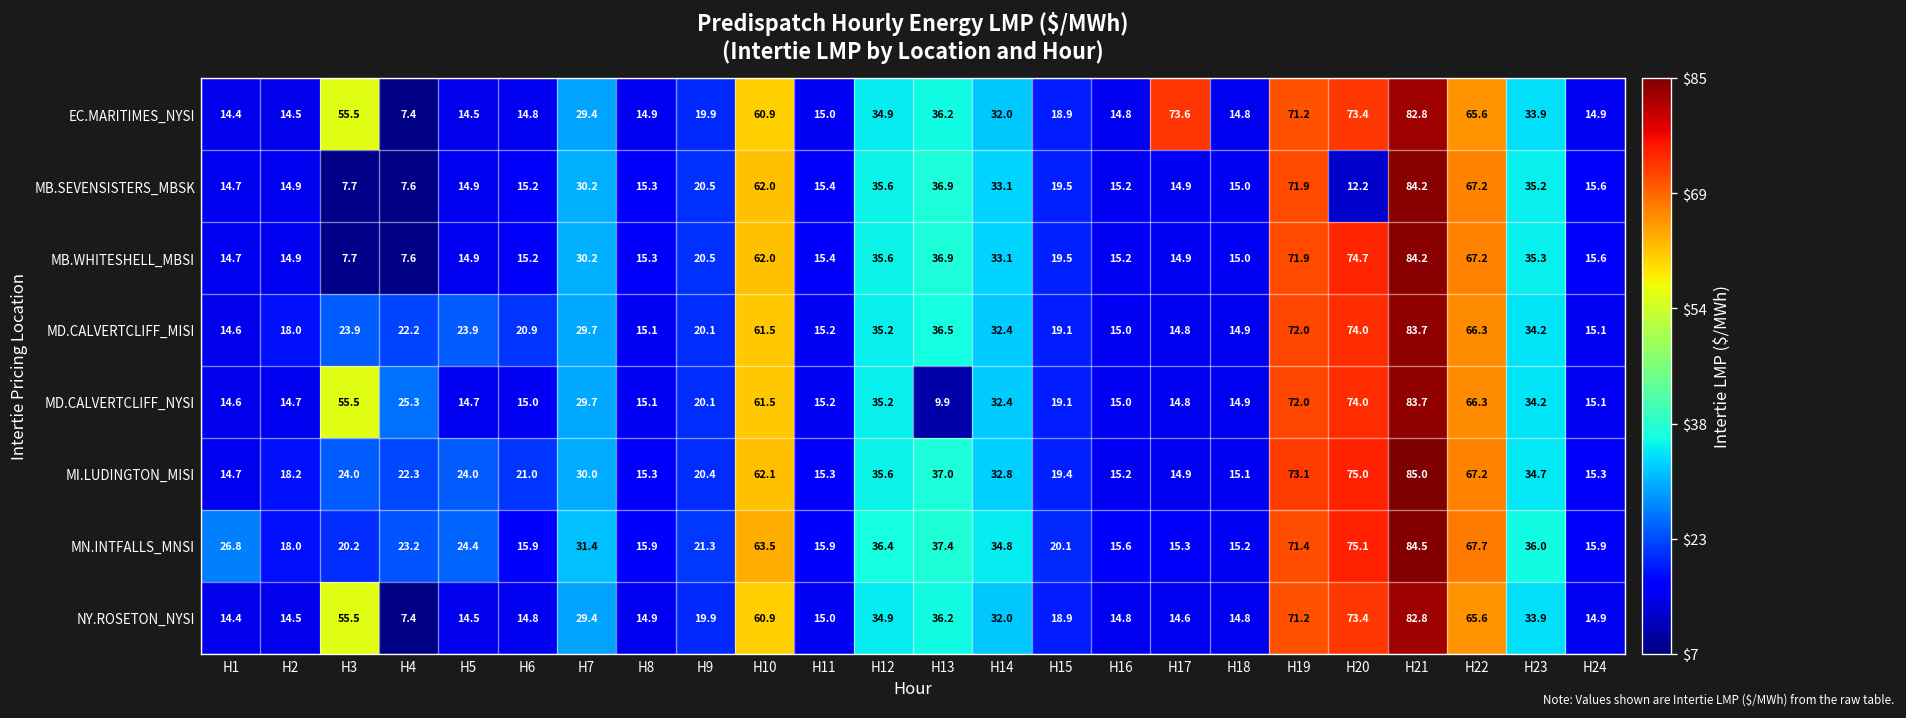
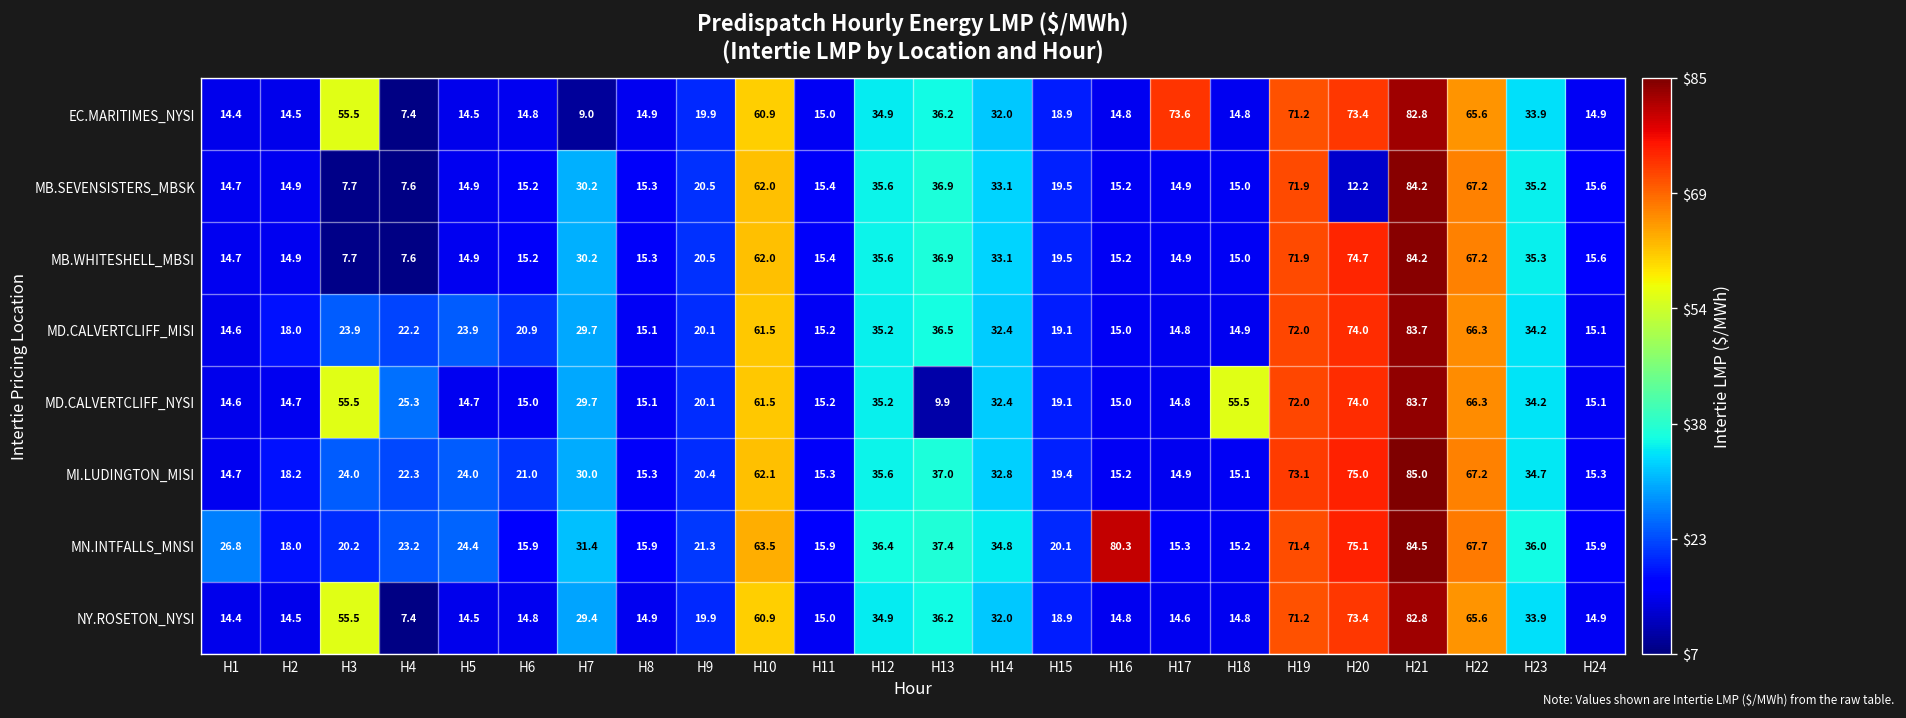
  {
    "EC.MARITIMES_NYSI": {
      "H1": 14.4,
      "H2": 14.5,
      "H3": 55.5,
      "H4": 7.4,
      "H5": 14.5,
      "H6": 14.8,
-     "H7": 29.4,
+     "H7": 9.0,
      "H8": 14.9,
      "H9": 19.9,
      "H10": 60.9,
      "H11": 15.0,
      "H12": 34.9,
      "H13": 36.2,
      "H14": 32.0,
      "H15": 18.9,
      "H16": 14.8,
      "H17": 73.6,
      "H18": 14.8,
      "H19": 71.2,
      "H20": 73.4,
      "H21": 82.8,
      "H22": 65.6,
      "H23": 33.9,
      "H24": 14.9
    },
    "MB.SEVENSISTERS_MBSK": {
      "H1": 14.7,
      "H2": 14.9,
      "H3": 7.7,
      "H4": 7.6,
      "H5": 14.9,
      "H6": 15.2,
      "H7": 30.2,
      "H8": 15.3,
      "H9": 20.5,
      "H10": 62.0,
      "H11": 15.4,
      "H12": 35.6,
      "H13": 36.9,
      "H14": 33.1,
      "H15": 19.5,
      "H16": 15.2,
      "H17": 14.9,
      "H18": 15.0,
      "H19": 71.9,
      "H20": 12.2,
      "H21": 84.2,
      "H22": 67.2,
      "H23": 35.2,
      "H24": 15.6
    },
    "MB.WHITESHELL_MBSI": {
      "H1": 14.7,
      "H2": 14.9,
      "H3": 7.7,
      "H4": 7.6,
      "H5": 14.9,
      "H6": 15.2,
      "H7": 30.2,
      "H8": 15.3,
      "H9": 20.5,
      "H10": 62.0,
      "H11": 15.4,
      "H12": 35.6,
      "H13": 36.9,
      "H14": 33.1,
      "H15": 19.5,
      "H16": 15.2,
      "H17": 14.9,
      "H18": 15.0,
      "H19": 71.9,
      "H20": 74.7,
      "H21": 84.2,
      "H22": 67.2,
      "H23": 35.3,
      "H24": 15.6
    },
    "MD.CALVERTCLIFF_MISI": {
      "H1": 14.6,
      "H2": 18.0,
      "H3": 23.9,
      "H4": 22.2,
      "H5": 23.9,
      "H6": 20.9,
      "H7": 29.7,
      "H8": 15.1,
      "H9": 20.1,
      "H10": 61.5,
      "H11": 15.2,
      "H12": 35.2,
      "H13": 36.5,
      "H14": 32.4,
      "H15": 19.1,
      "H16": 15.0,
      "H17": 14.8,
      "H18": 14.9,
      "H19": 72.0,
      "H20": 74.0,
      "H21": 83.7,
      "H22": 66.3,
      "H23": 34.2,
      "H24": 15.1
    },
    "MD.CALVERTCLIFF_NYSI": {
      "H1": 14.6,
      "H2": 14.7,
      "H3": 55.5,
      "H4": 25.3,
      "H5": 14.7,
      "H6": 15.0,
      "H7": 29.7,
      "H8": 15.1,
      "H9": 20.1,
      "H10": 61.5,
      "H11": 15.2,
      "H12": 35.2,
      "H13": 9.9,
      "H14": 32.4,
      "H15": 19.1,
      "H16": 15.0,
      "H17": 14.8,
-     "H18": 14.9,
+     "H18": 55.5,
      "H19": 72.0,
      "H20": 74.0,
      "H21": 83.7,
      "H22": 66.3,
      "H23": 34.2,
      "H24": 15.1
    },
    "MI.LUDINGTON_MISI": {
      "H1": 14.7,
      "H2": 18.2,
      "H3": 24.0,
      "H4": 22.3,
      "H5": 24.0,
      "H6": 21.0,
      "H7": 30.0,
      "H8": 15.3,
      "H9": 20.4,
      "H10": 62.1,
      "H11": 15.3,
      "H12": 35.6,
      "H13": 37.0,
      "H14": 32.8,
      "H15": 19.4,
      "H16": 15.2,
      "H17": 14.9,
      "H18": 15.1,
      "H19": 73.1,
      "H20": 75.0,
      "H21": 85.0,
      "H22": 67.2,
      "H23": 34.7,
      "H24": 15.3
    },
    "MN.INTFALLS_MNSI": {
      "H1": 26.8,
      "H2": 18.0,
      "H3": 20.2,
      "H4": 23.2,
      "H5": 24.4,
      "H6": 15.9,
      "H7": 31.4,
      "H8": 15.9,
      "H9": 21.3,
      "H10": 63.5,
      "H11": 15.9,
      "H12": 36.4,
      "H13": 37.4,
      "H14": 34.8,
      "H15": 20.1,
-     "H16": 15.6,
+     "H16": 80.3,
      "H17": 15.3,
      "H18": 15.2,
      "H19": 71.4,
      "H20": 75.1,
      "H21": 84.5,
      "H22": 67.7,
      "H23": 36.0,
      "H24": 15.9
    },
    "NY.ROSETON_NYSI": {
      "H1": 14.4,
      "H2": 14.5,
      "H3": 55.5,
      "H4": 7.4,
      "H5": 14.5,
      "H6": 14.8,
      "H7": 29.4,
      "H8": 14.9,
      "H9": 19.9,
      "H10": 60.9,
      "H11": 15.0,
      "H12": 34.9,
      "H13": 36.2,
      "H14": 32.0,
      "H15": 18.9,
      "H16": 14.8,
      "H17": 14.6,
      "H18": 14.8,
      "H19": 71.2,
      "H20": 73.4,
      "H21": 82.8,
      "H22": 65.6,
      "H23": 33.9,
      "H24": 14.9
    }
  }
